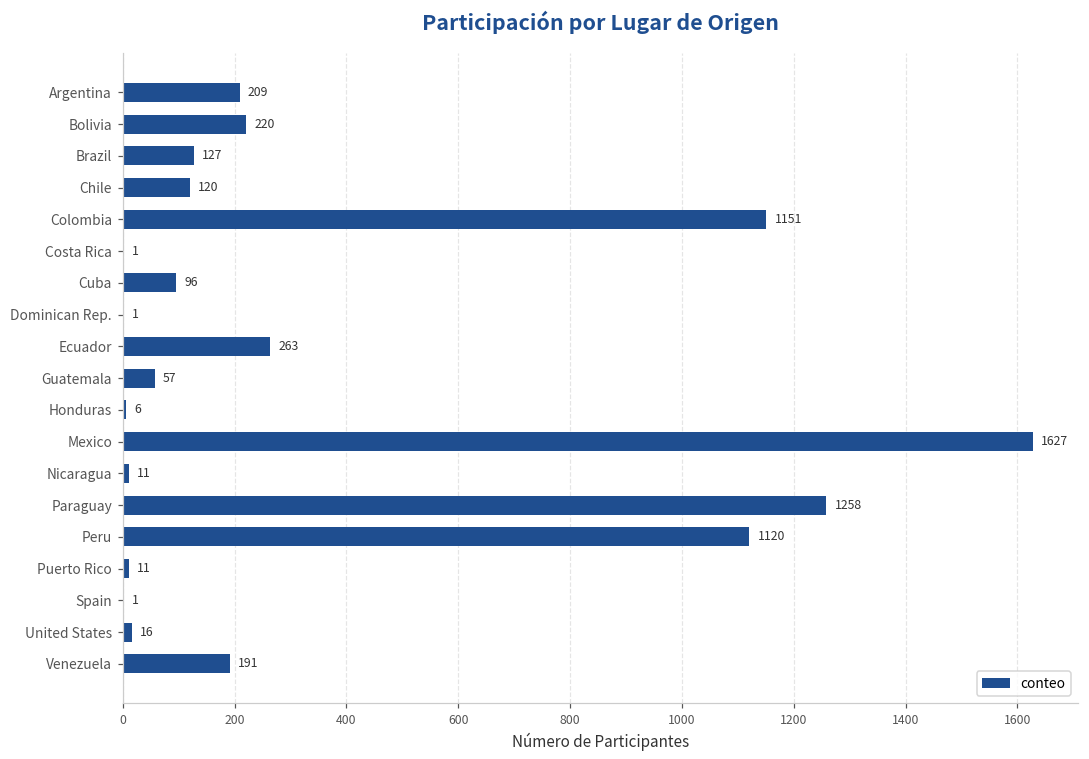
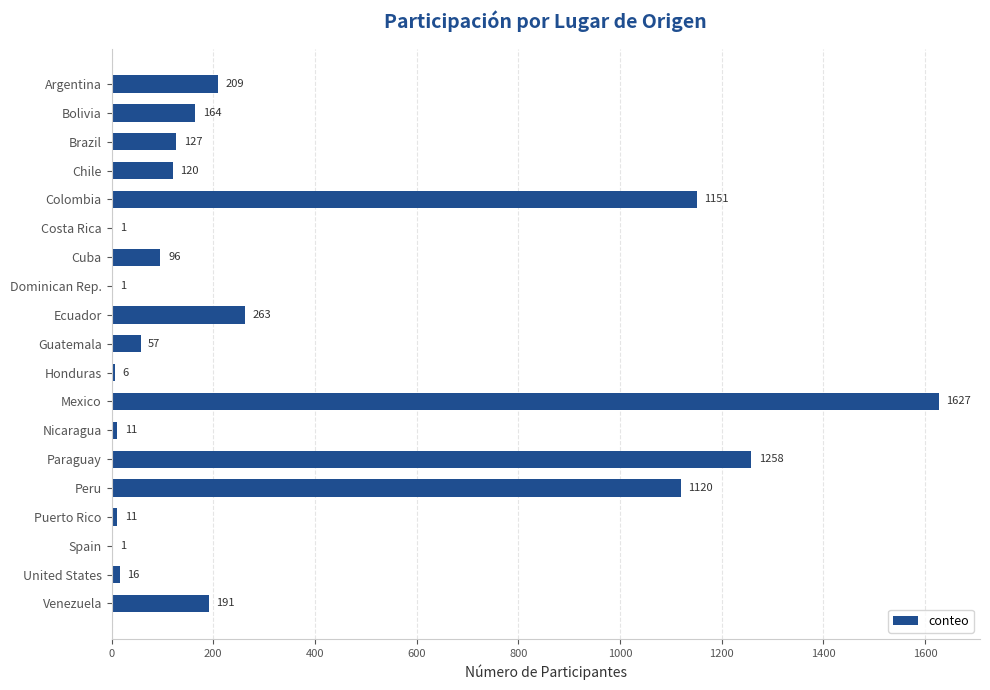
  {
    "Argentina": 209,
-   "Bolivia": 220,
+   "Bolivia": 164,
    "Brazil": 127,
    "Chile": 120,
    "Colombia": 1151,
    "Costa Rica": 1,
    "Cuba": 96,
    "Dominican Rep.": 1,
    "Ecuador": 263,
    "Guatemala": 57,
    "Honduras": 6,
    "Mexico": 1627,
    "Nicaragua": 11,
    "Paraguay": 1258,
    "Peru": 1120,
    "Puerto Rico": 11,
    "Spain": 1,
    "United States": 16,
    "Venezuela": 191
  }
